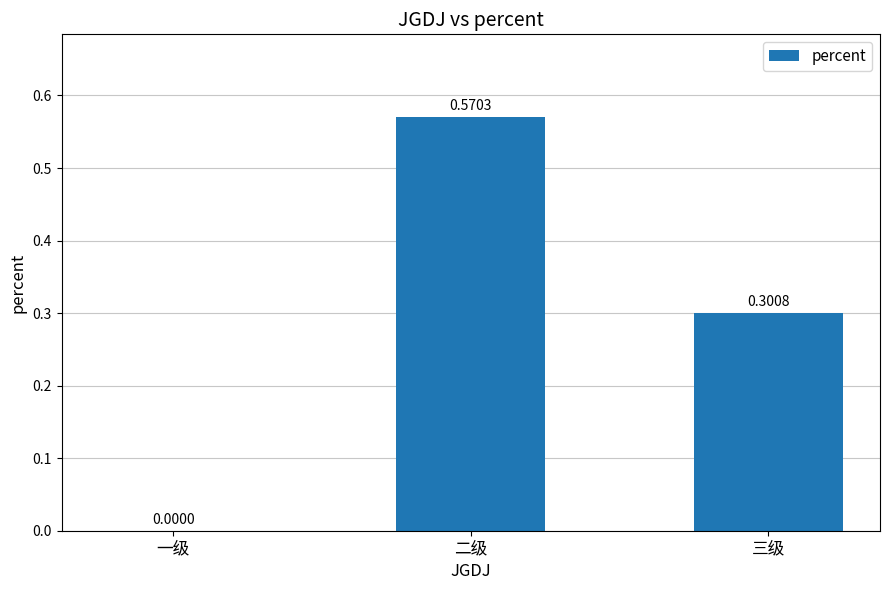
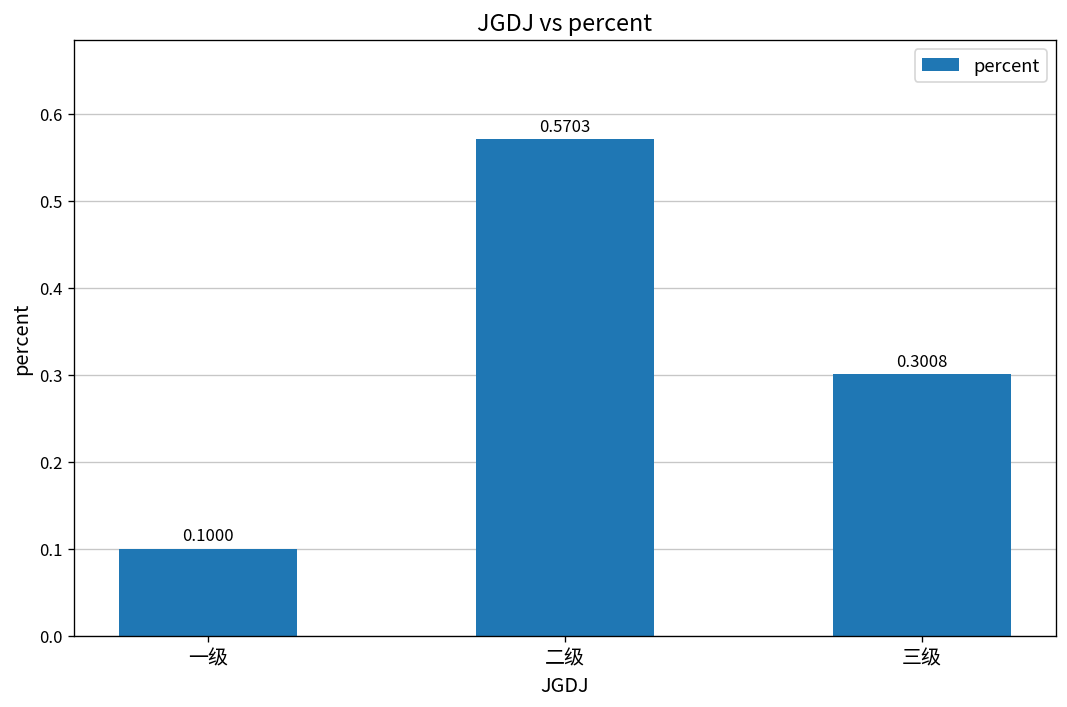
  {
-   "一级": 0.0000,
+   "一级": 0.1000,
    "二级": 0.5703,
    "三级": 0.3008
  }
